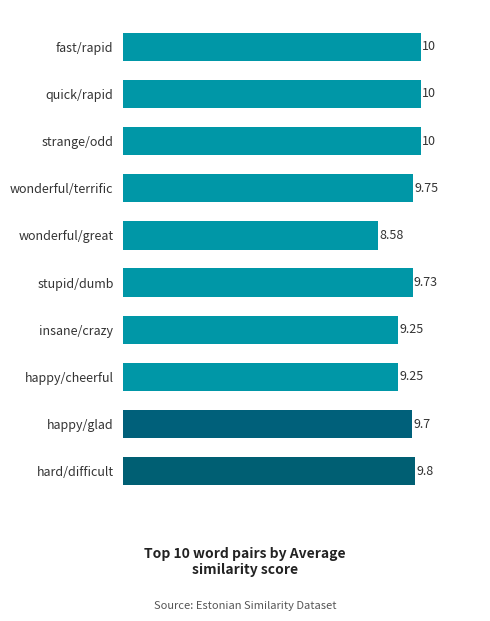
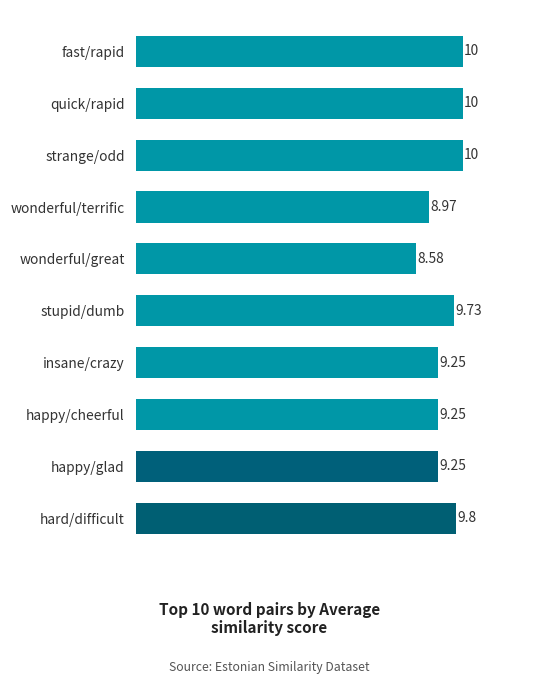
  {
    "fast/rapid": 10,
    "quick/rapid": 10,
    "strange/odd": 10,
-   "wonderful/terrific": 9.75,
+   "wonderful/terrific": 8.97,
    "wonderful/great": 8.58,
    "stupid/dumb": 9.73,
    "insane/crazy": 9.25,
    "happy/cheerful": 9.25,
-   "happy/glad": 9.7,
+   "happy/glad": 9.25,
    "hard/difficult": 9.8
  }
